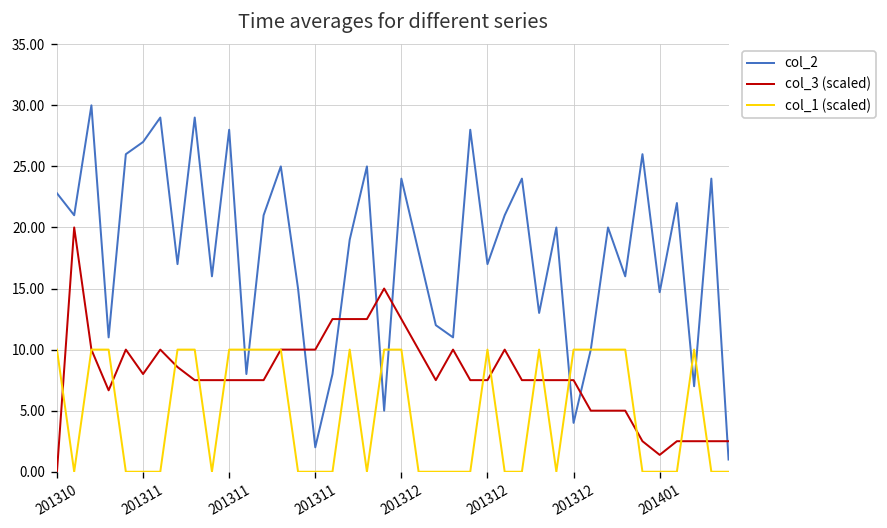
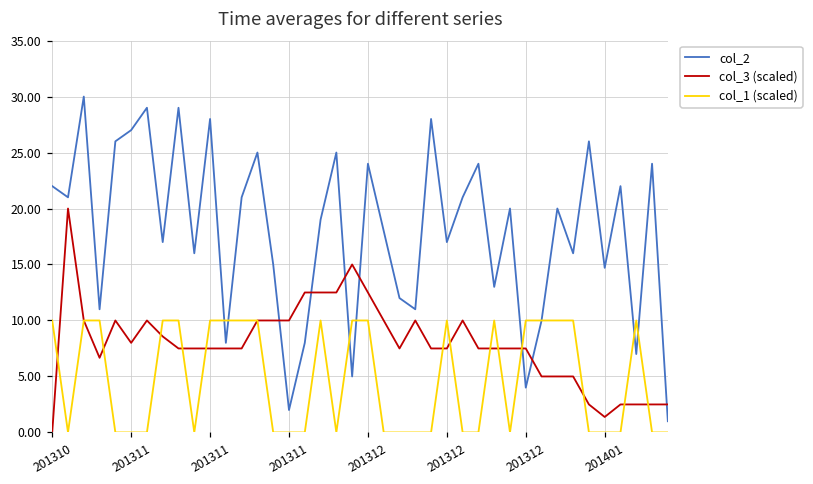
  {
    "col_2": {
-     "201310": 22.8,
+     "201310": 22.0,
      "201401": 14.7
    },
    "col_3 (scaled)": {
      "201310": 0.0,
      "201401": 1.4
    },
    "col_1 (scaled)": {
      "201310": 10.0,
      "201401": 0.0
    }
  }
